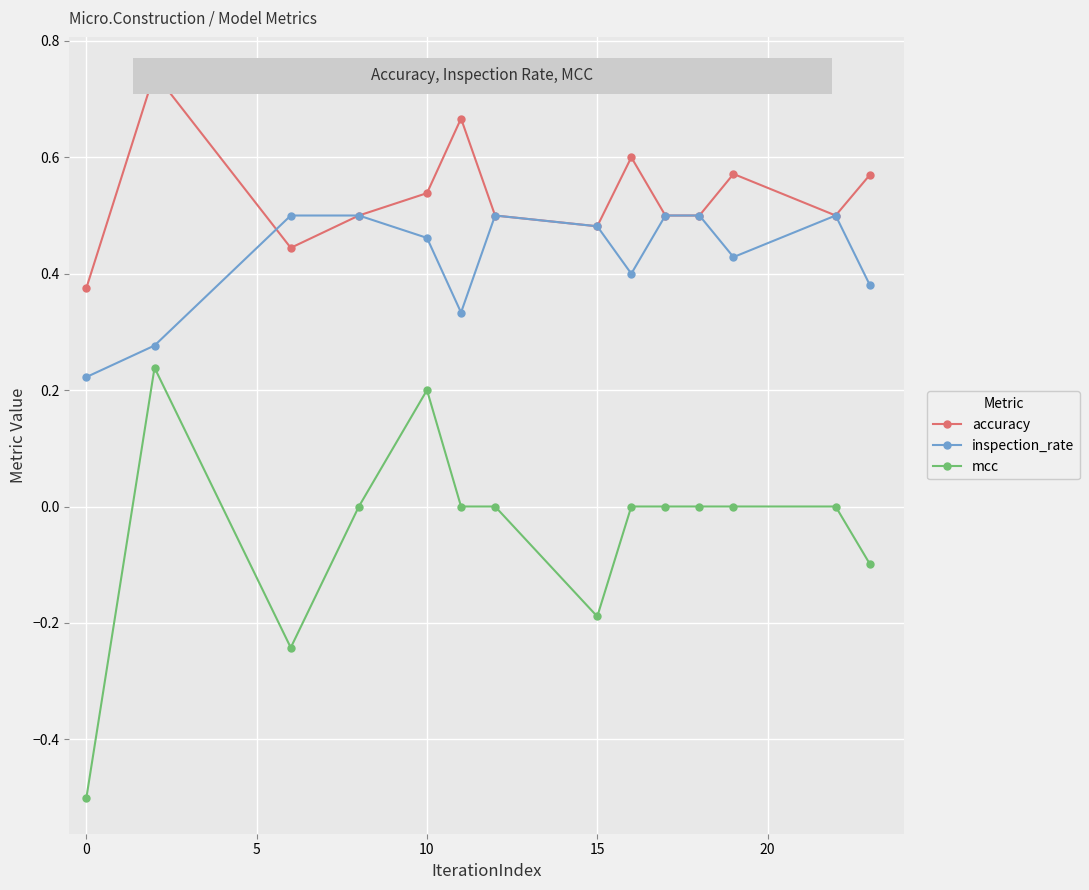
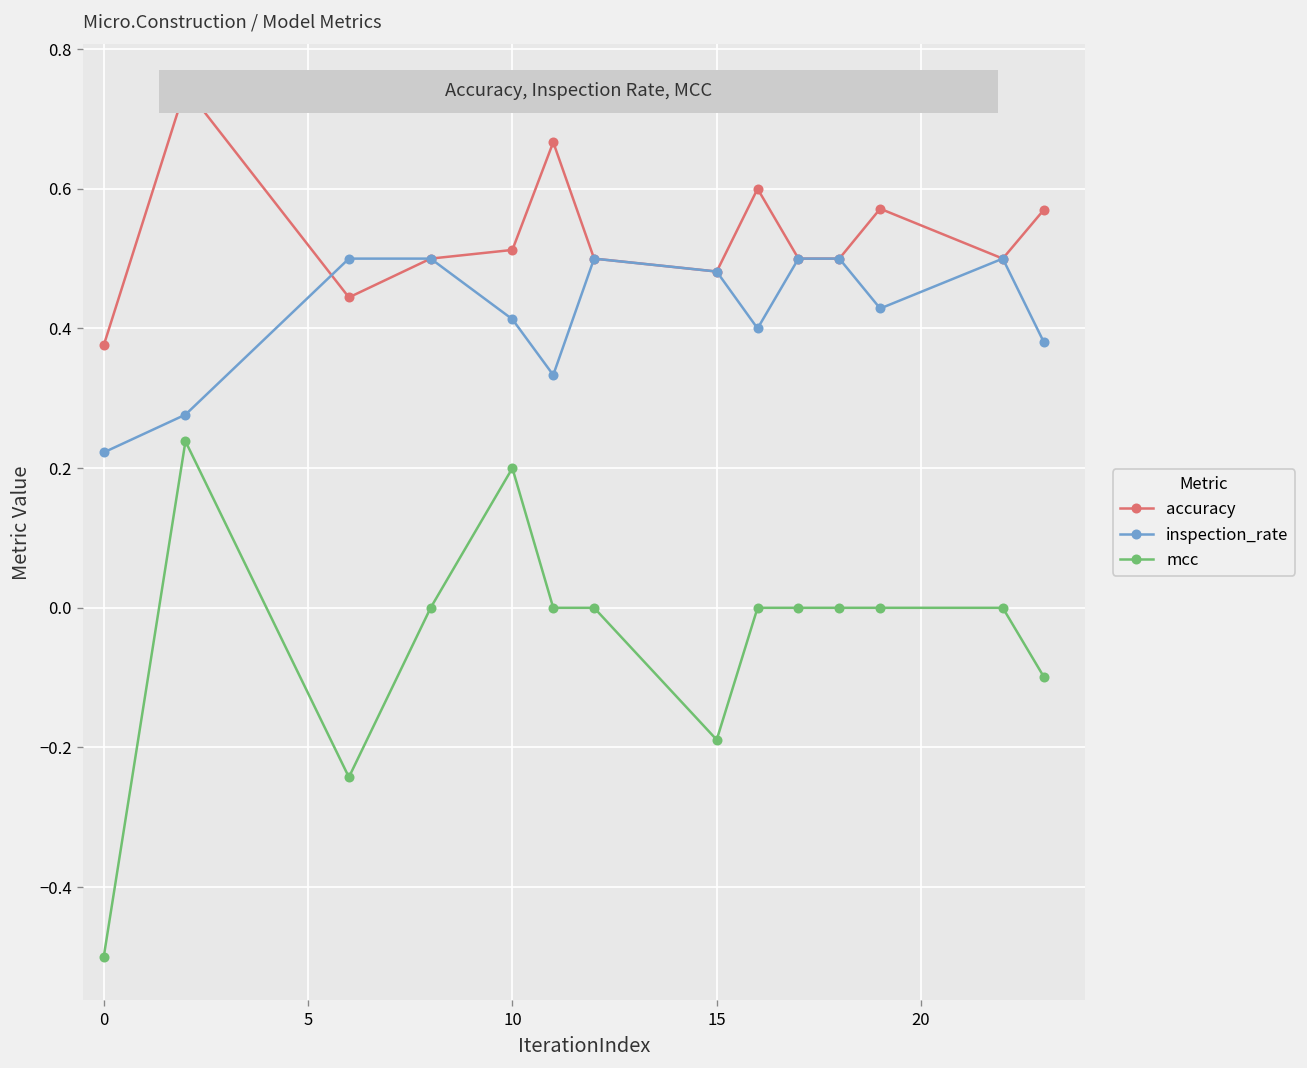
  {
    "accuracy": {
      "0": 0.38,
-     "10": 0.54
+     "10": 0.51
    },
    "inspection_rate": {
      "0": 0.22,
-     "10": 0.46
+     "10": 0.41
    },
    "mcc": {
      "0": -0.50,
      "10": 0.20,
      "15": -0.19
    }
  }
